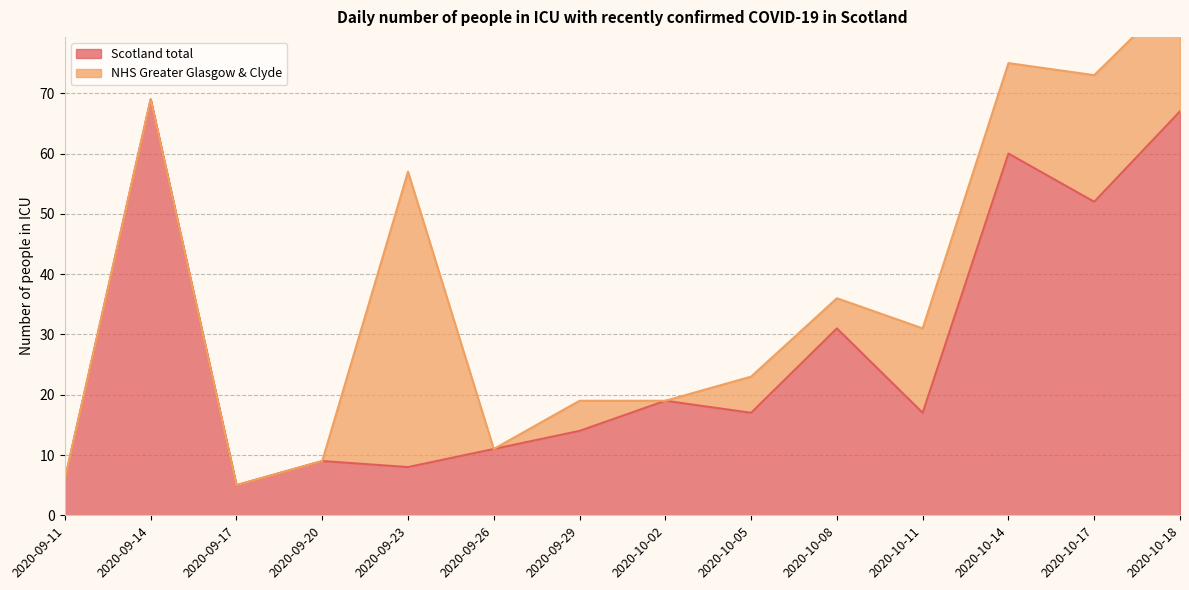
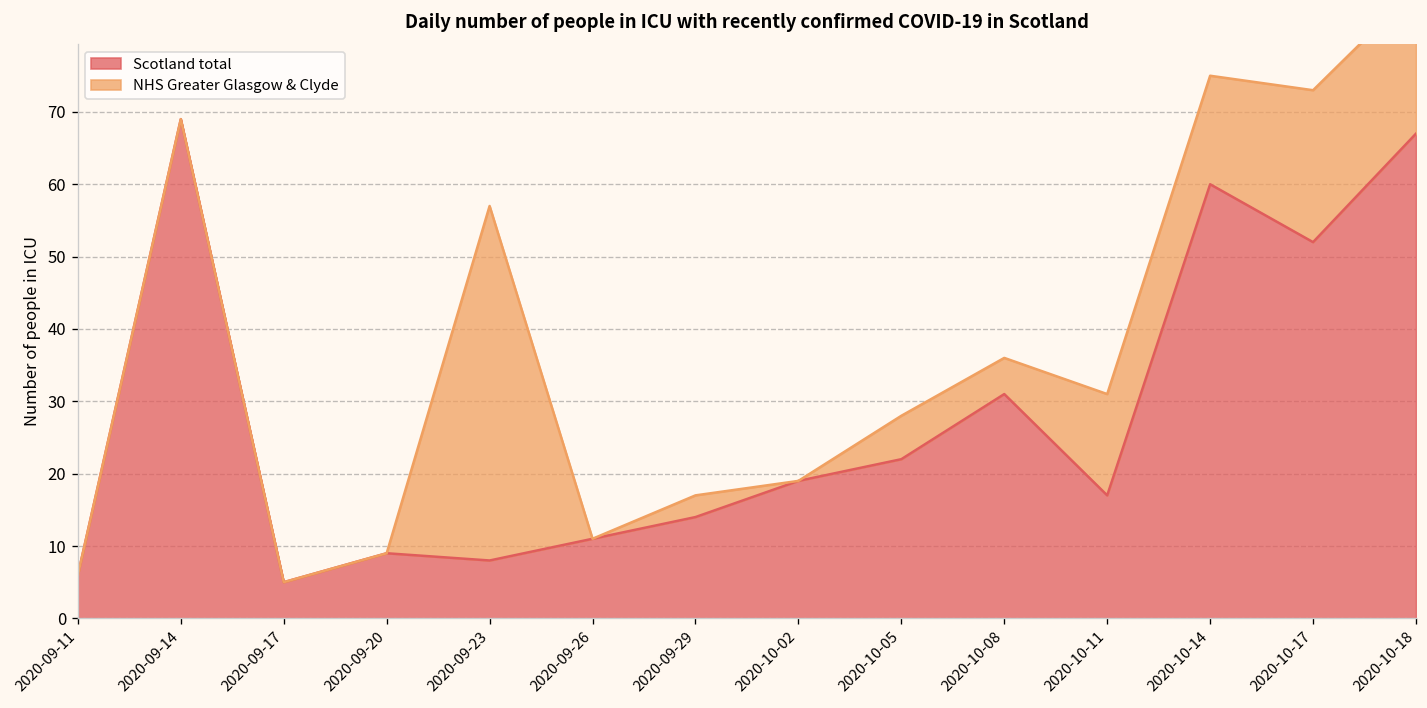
  {
    "Scotland total": {
      "2020-09-23": 8,
      "2020-09-29": 14,
-     "2020-10-05": 17,
+     "2020-10-05": 22,
      "2020-10-08": 31,
      "2020-10-11": 17,
      "2020-10-14": 60,
      "2020-10-17": 52,
      "2020-10-18": 67
    },
    "NHS Greater Glasgow & Clyde": {
      "2020-09-23": 49,
-     "2020-09-29": 5,
+     "2020-09-29": 3,
      "2020-10-05": 6,
      "2020-10-08": 5,
      "2020-10-11": 14,
      "2020-10-14": 15,
      "2020-10-17": 21
    }
  }
